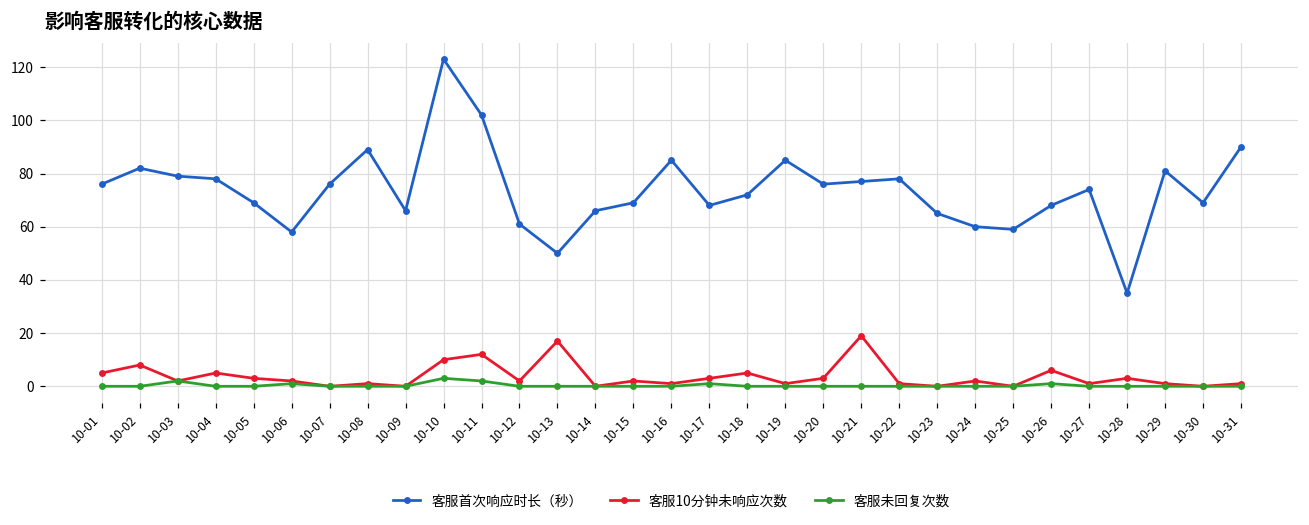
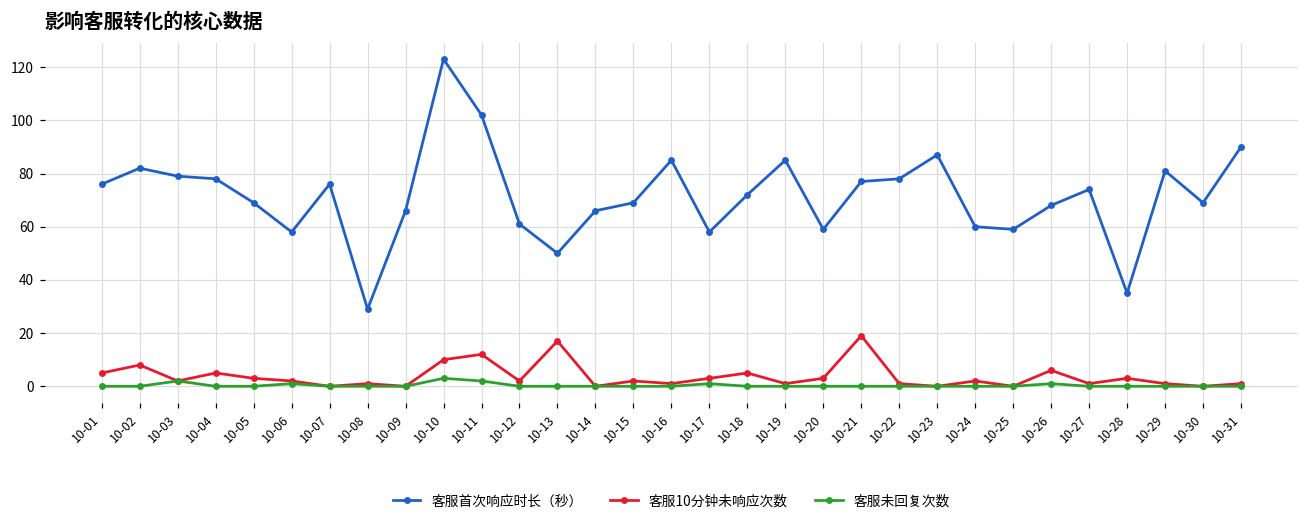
  {
    "客服首次响应时长（秒）": {
      "10-01": 76,
      "10-02": 82,
      "10-03": 79,
      "10-04": 78,
      "10-05": 69,
      "10-06": 58,
      "10-07": 76,
-     "10-08": 89,
+     "10-08": 29,
      "10-09": 66,
      "10-10": 123,
      "10-11": 102,
      "10-12": 61,
      "10-13": 50,
      "10-14": 66,
      "10-15": 69,
      "10-16": 85,
-     "10-17": 68,
+     "10-17": 58,
      "10-18": 72,
      "10-19": 85,
-     "10-20": 76,
+     "10-20": 59,
      "10-21": 77,
      "10-22": 78,
-     "10-23": 65,
+     "10-23": 87,
      "10-24": 60,
      "10-25": 59,
      "10-26": 68,
      "10-27": 74,
      "10-28": 35,
      "10-29": 81,
      "10-30": 69,
      "10-31": 90
    },
    "客服10分钟未响应次数": {
      "10-01": 5,
      "10-02": 8,
      "10-04": 5,
      "10-05": 3,
      "10-10": 10,
      "10-11": 12,
      "10-12": 2,
      "10-13": 17,
      "10-15": 2,
      "10-17": 3,
      "10-18": 5,
      "10-20": 3,
      "10-21": 19,
      "10-24": 2,
      "10-26": 6,
      "10-28": 3
    },
    "客服未回复次数": {
      "10-01": 0,
      "10-02": 0,
      "10-04": 0,
      "10-05": 0,
      "10-10": 3,
      "10-11": 2,
      "10-12": 0,
      "10-13": 0,
      "10-15": 0,
      "10-17": 1,
      "10-18": 0,
      "10-20": 0,
      "10-21": 0,
      "10-24": 0,
      "10-26": 1,
      "10-28": 0
    }
  }
